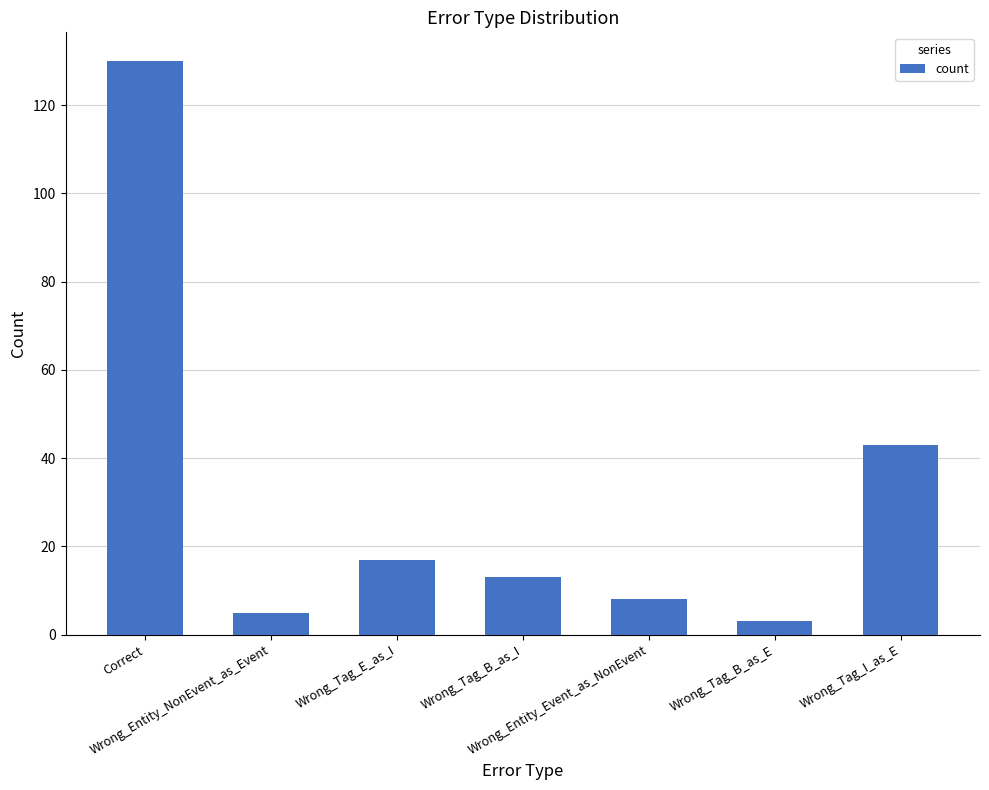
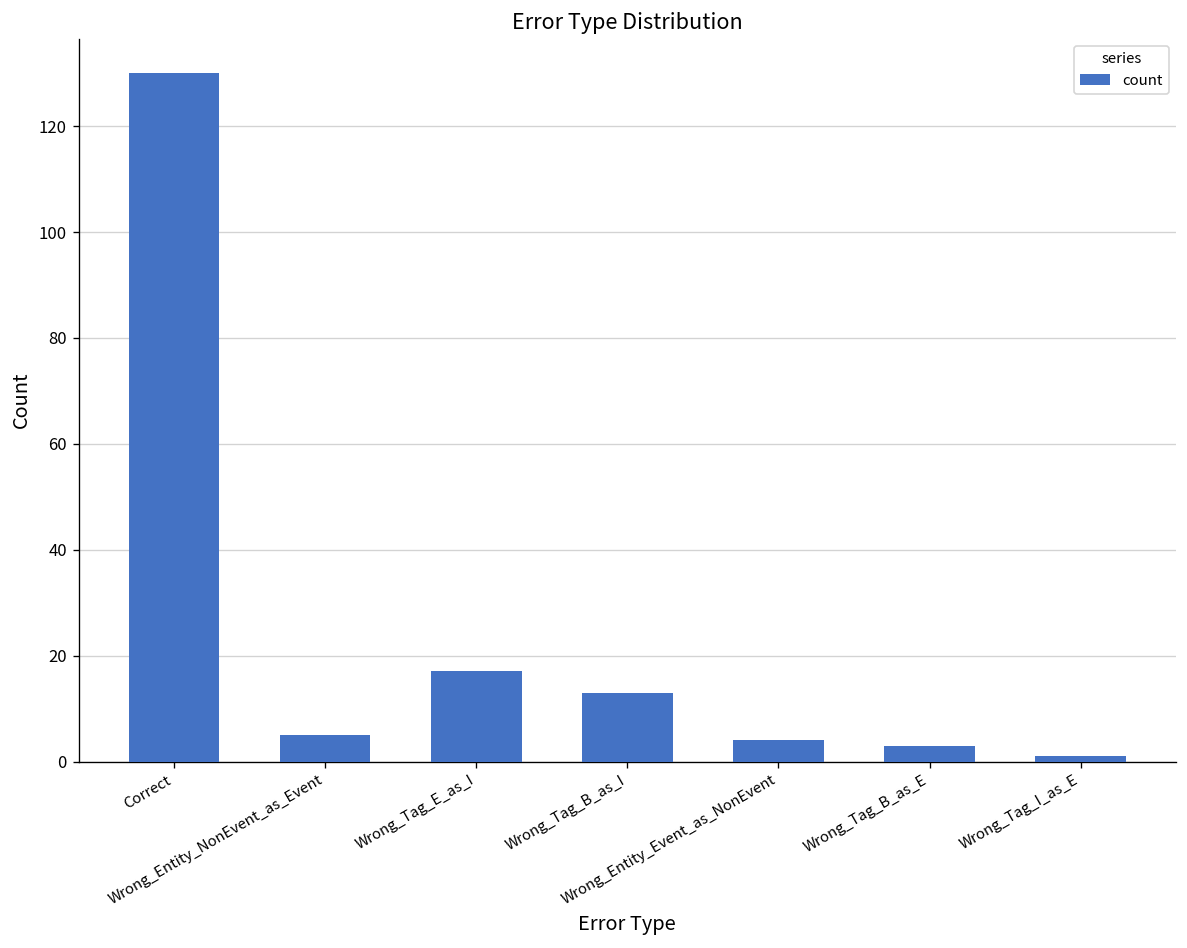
  {
    "Correct": 130,
    "Wrong_Entity_NonEvent_as_Event": 5,
    "Wrong_Tag_E_as_I": 17,
    "Wrong_Tag_B_as_I": 13,
-   "Wrong_Entity_Event_as_NonEvent": 8,
+   "Wrong_Entity_Event_as_NonEvent": 4,
    "Wrong_Tag_B_as_E": 3,
-   "Wrong_Tag_I_as_E": 43
+   "Wrong_Tag_I_as_E": 1
  }
